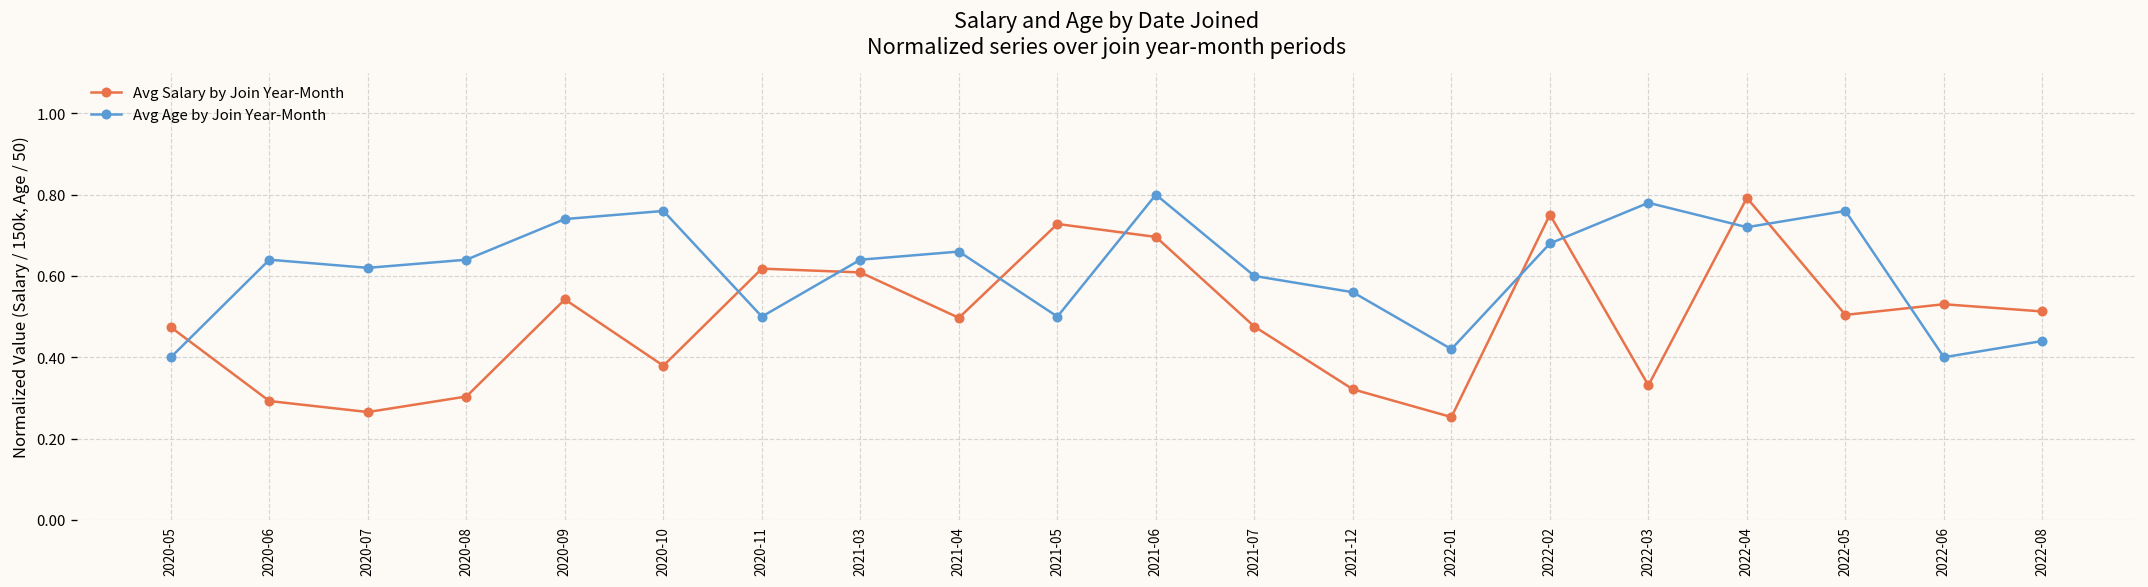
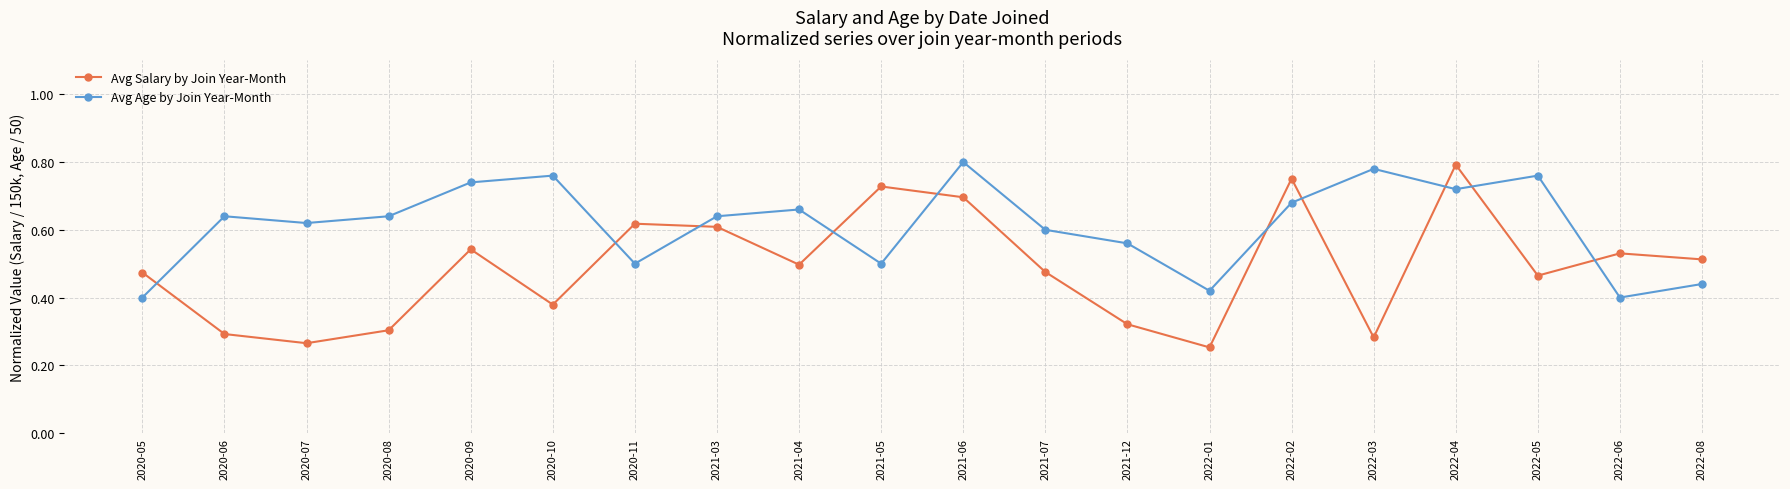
  {
    "Avg Salary by Join Year-Month": {
      "2020-05": 0.47,
      "2020-06": 0.29,
      "2020-07": 0.27,
      "2020-08": 0.30,
      "2020-09": 0.54,
      "2020-10": 0.38,
      "2020-11": 0.62,
      "2021-03": 0.61,
      "2021-04": 0.50,
      "2021-05": 0.73,
      "2021-06": 0.70,
      "2021-07": 0.48,
      "2021-12": 0.32,
      "2022-01": 0.25,
      "2022-02": 0.75,
-     "2022-03": 0.33,
+     "2022-03": 0.28,
      "2022-04": 0.79,
-     "2022-05": 0.50,
+     "2022-05": 0.46,
      "2022-06": 0.53,
      "2022-08": 0.51
    },
    "Avg Age by Join Year-Month": {
      "2020-05": 0.40,
      "2020-06": 0.64,
      "2020-07": 0.62,
      "2020-08": 0.64,
      "2020-09": 0.74,
      "2020-10": 0.76,
      "2020-11": 0.50,
      "2021-03": 0.64,
      "2021-04": 0.66,
      "2021-05": 0.50,
      "2021-06": 0.80,
      "2021-07": 0.60,
      "2021-12": 0.56,
      "2022-01": 0.42,
      "2022-02": 0.68,
      "2022-03": 0.78,
      "2022-04": 0.72,
      "2022-05": 0.76,
      "2022-06": 0.40,
      "2022-08": 0.44
    }
  }
